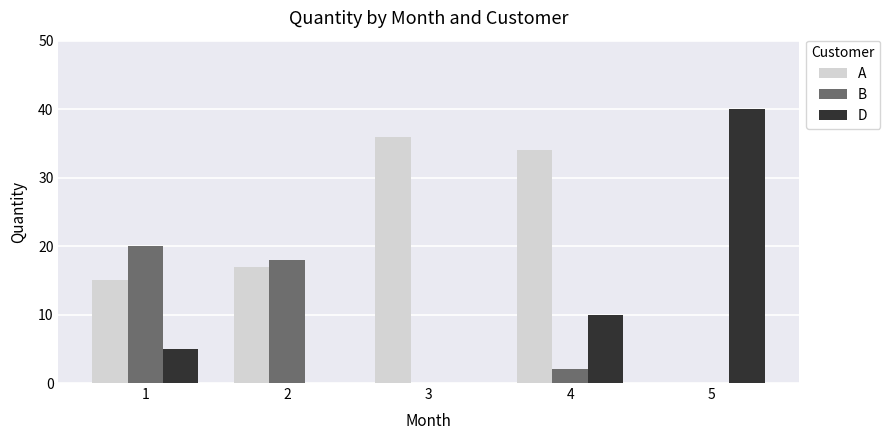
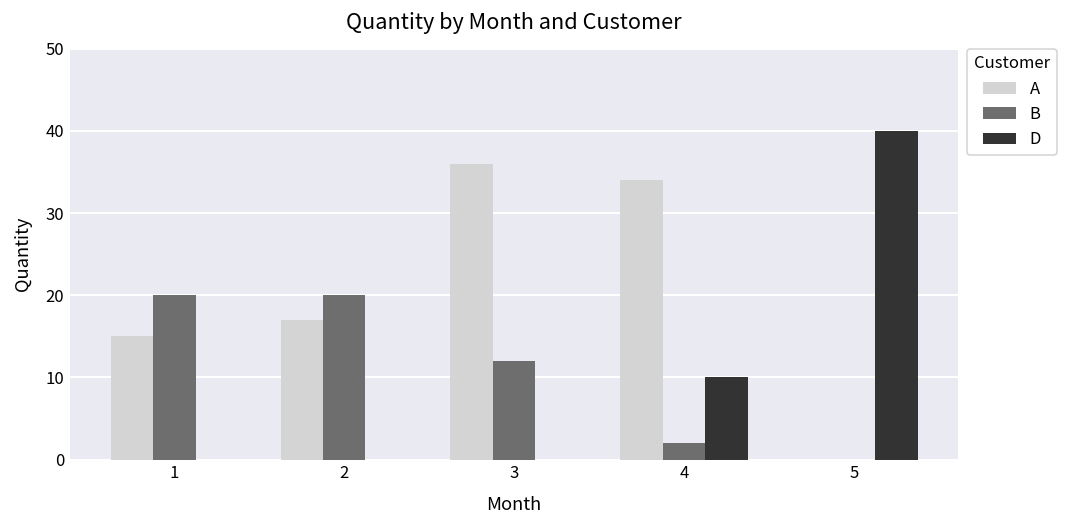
  {
    "A": {
      "1": 15,
      "2": 17,
      "3": 36,
      "4": 34,
      "5": 0
    },
    "B": {
      "1": 20,
-     "2": 18,
-     "3": 0,
+     "2": 20,
+     "3": 12,
      "4": 2,
      "5": 0
    },
    "D": {
-     "1": 5,
+     "1": 0,
      "2": 0,
      "3": 0,
      "4": 10,
      "5": 40
    }
  }
